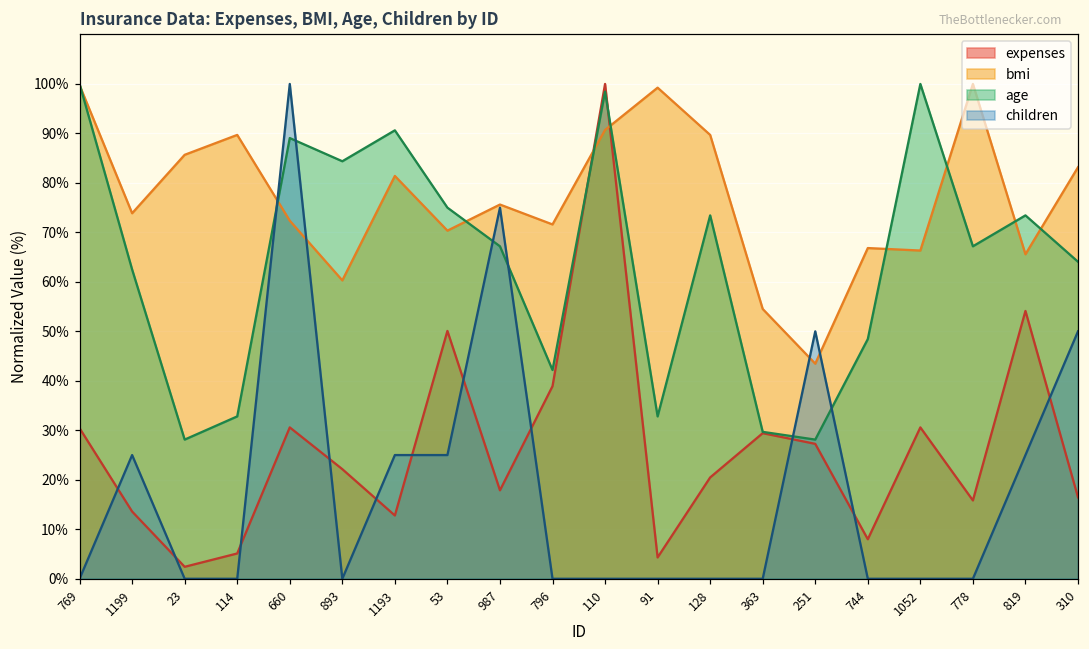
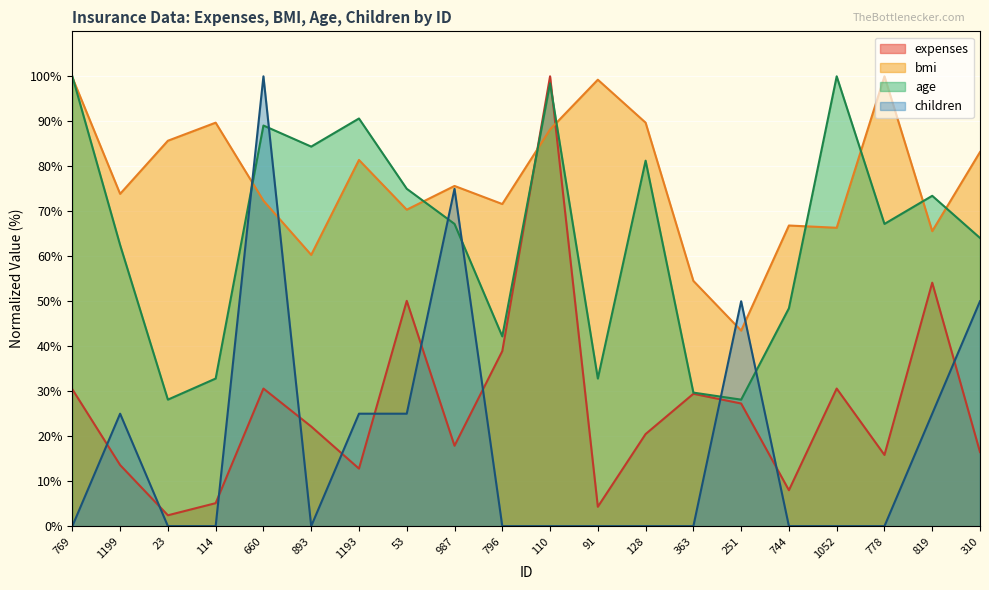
  {
    "expenses": {
      "769": "30%",
      "1199": "14%",
      "23": "2%",
      "114": "5%",
      "660": "31%",
      "893": "22%",
      "1193": "13%",
      "53": "50%",
      "987": "18%",
      "796": "39%",
      "110": "100%",
      "91": "4%",
      "128": "20%",
      "251": "27%",
      "744": "8%",
      "1052": "31%",
      "778": "16%",
      "819": "54%",
      "310": "16%"
    },
    "bmi": {
      "1199": "74%",
      "23": "86%",
      "114": "90%",
      "660": "72%",
      "893": "60%",
      "1193": "81%",
      "53": "70%",
      "987": "76%",
      "796": "72%",
-     "110": "91%",
+     "110": "88%",
      "91": "99%",
      "128": "90%",
      "363": "55%",
      "251": "43%",
      "744": "67%",
      "1052": "66%",
      "819": "66%",
      "310": "83%"
    },
    "age": {
      "1199": "62%",
      "23": "28%",
      "114": "33%",
      "660": "89%",
      "893": "84%",
      "1193": "91%",
      "53": "75%",
      "987": "67%",
      "796": "42%",
      "110": "98%",
      "91": "33%",
-     "128": "73%",
+     "128": "81%",
      "251": "28%",
      "744": "48%",
      "1052": "100%",
      "778": "67%",
      "819": "73%",
      "310": "64%"
    },
    "children": {
      "769": "0%",
      "1199": "25%",
      "23": "0%",
      "114": "0%",
      "660": "100%",
      "893": "0%",
      "1193": "25%",
      "53": "25%",
      "987": "75%",
      "796": "0%",
      "110": "0%",
      "91": "0%",
      "128": "0%",
      "363": "0%",
      "251": "50%",
      "744": "0%",
      "1052": "0%",
      "778": "0%",
      "819": "25%",
      "310": "50%"
    }
  }
